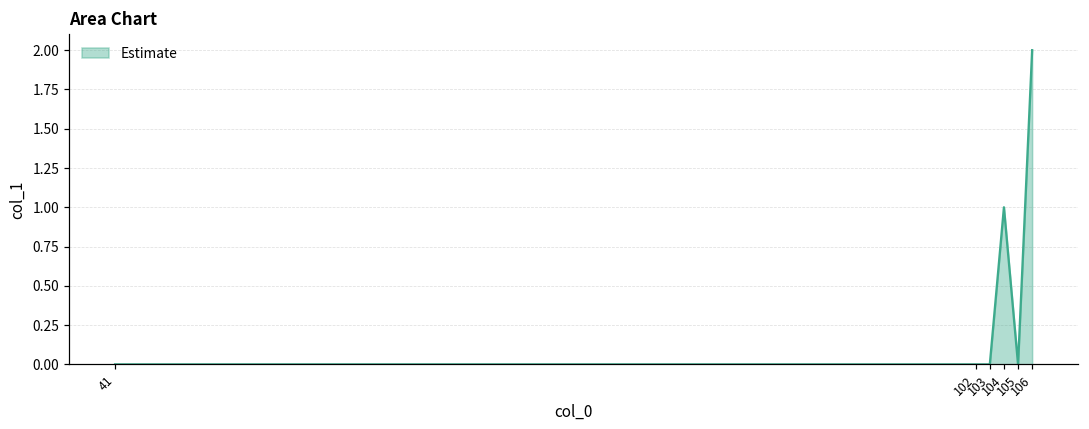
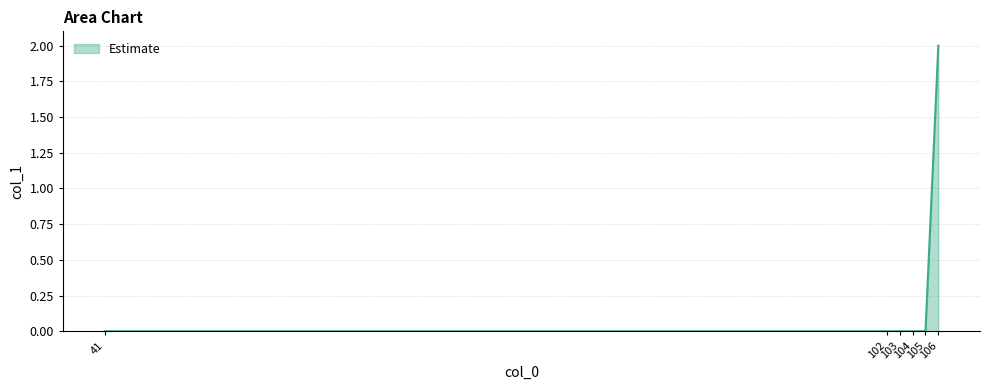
  {
    "41": 0,
    "102": 0,
    "103": 0,
-   "104": 1,
+   "104": 0,
    "105": 0,
    "106": 2
  }
